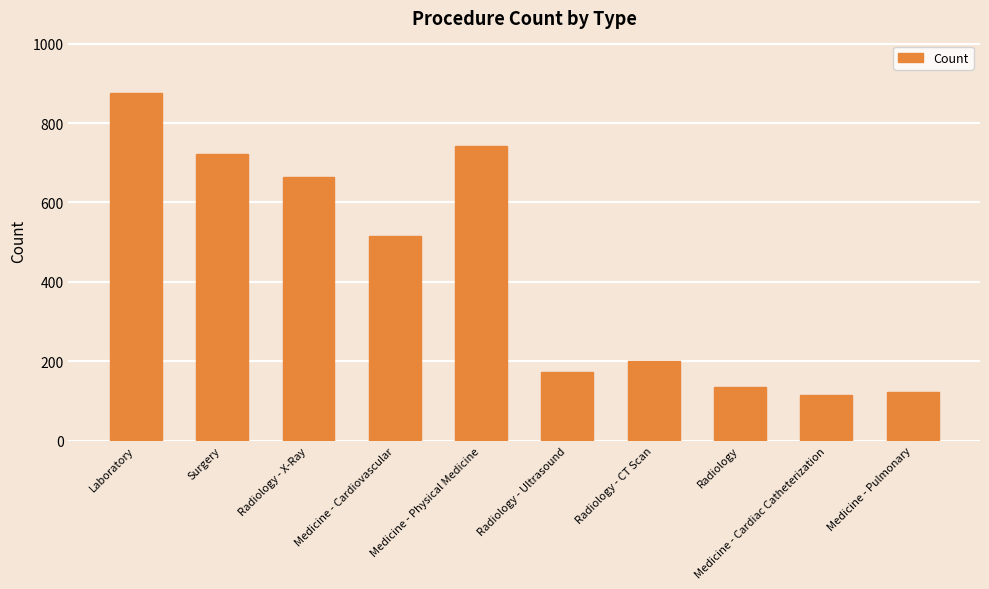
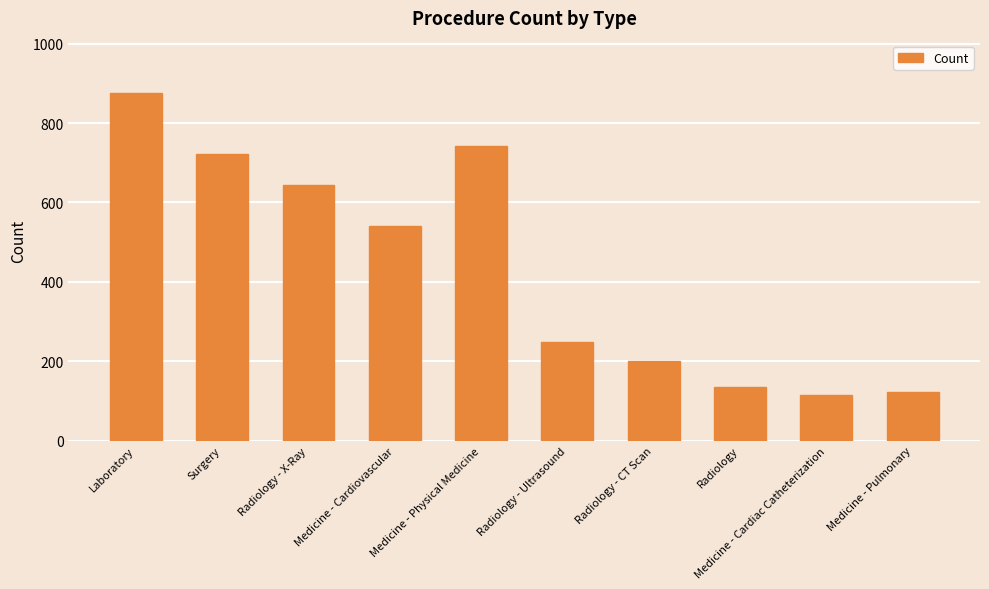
  {
    "Laboratory": 880,
    "Surgery": 720,
-   "Radiology - X-Ray": 660,
-   "Medicine - Cardiovascular": 520,
+   "Radiology - X-Ray": 640,
+   "Medicine - Cardiovascular": 540,
    "Medicine - Physical Medicine": 740,
-   "Radiology - Ultrasound": 170,
+   "Radiology - Ultrasound": 250,
    "Radiology - CT Scan": 200,
    "Radiology": 130,
    "Medicine - Cardiac Catheterization": 120,
    "Medicine - Pulmonary": 120
  }
